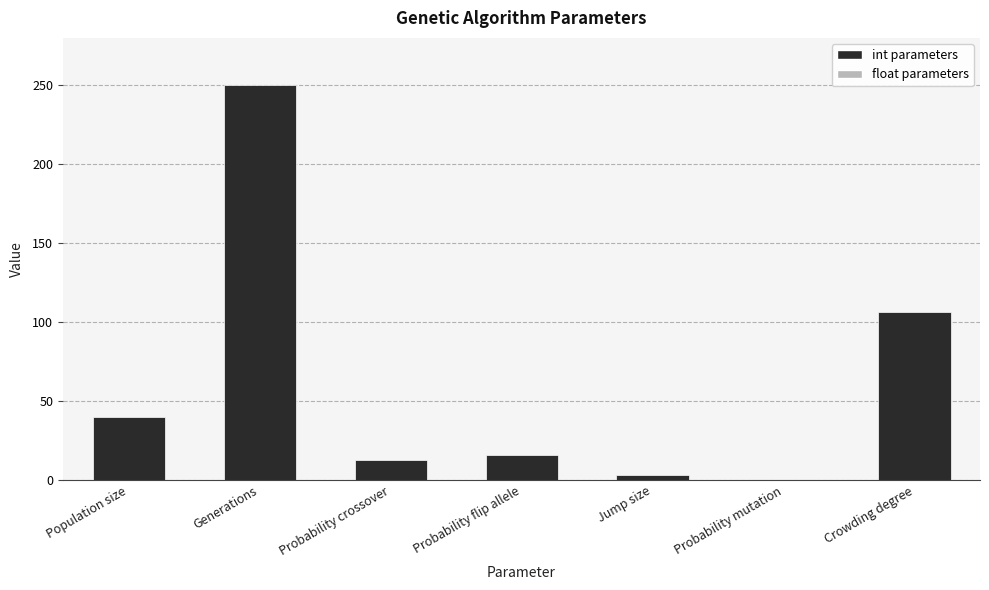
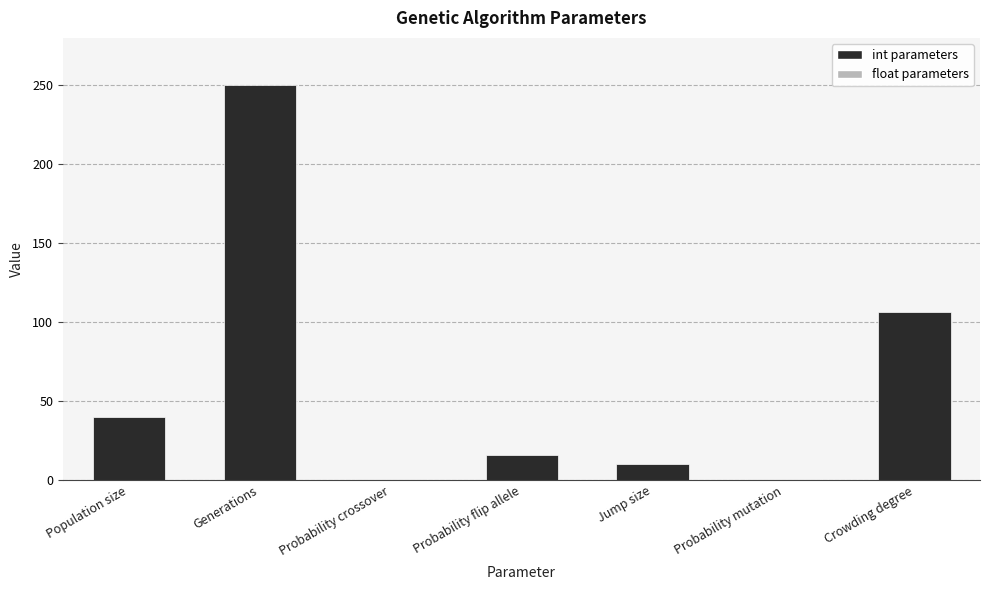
  {
    "Population size": 40,
    "Generations": 250,
-   "Probability crossover": 13,
+   "Probability crossover": 1,
    "Probability flip allele": 16,
-   "Jump size": 3,
+   "Jump size": 10,
    "Crowding degree": 106
  }
